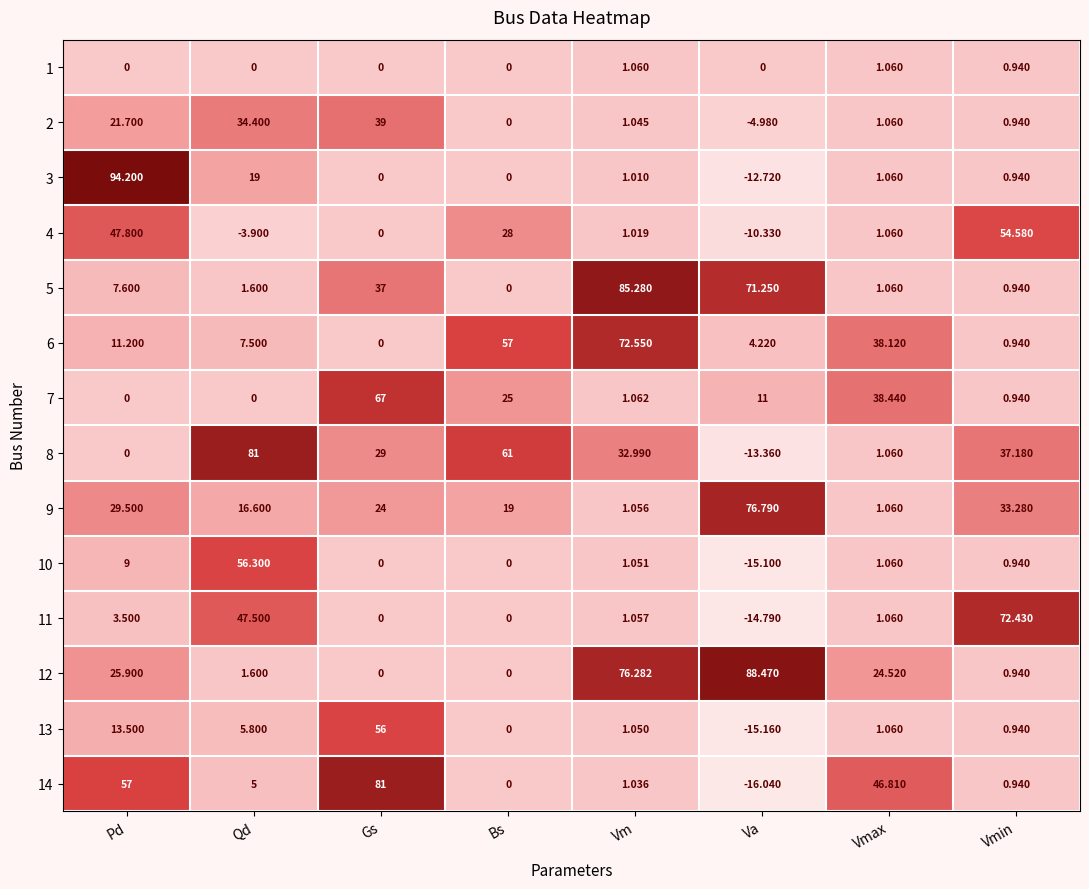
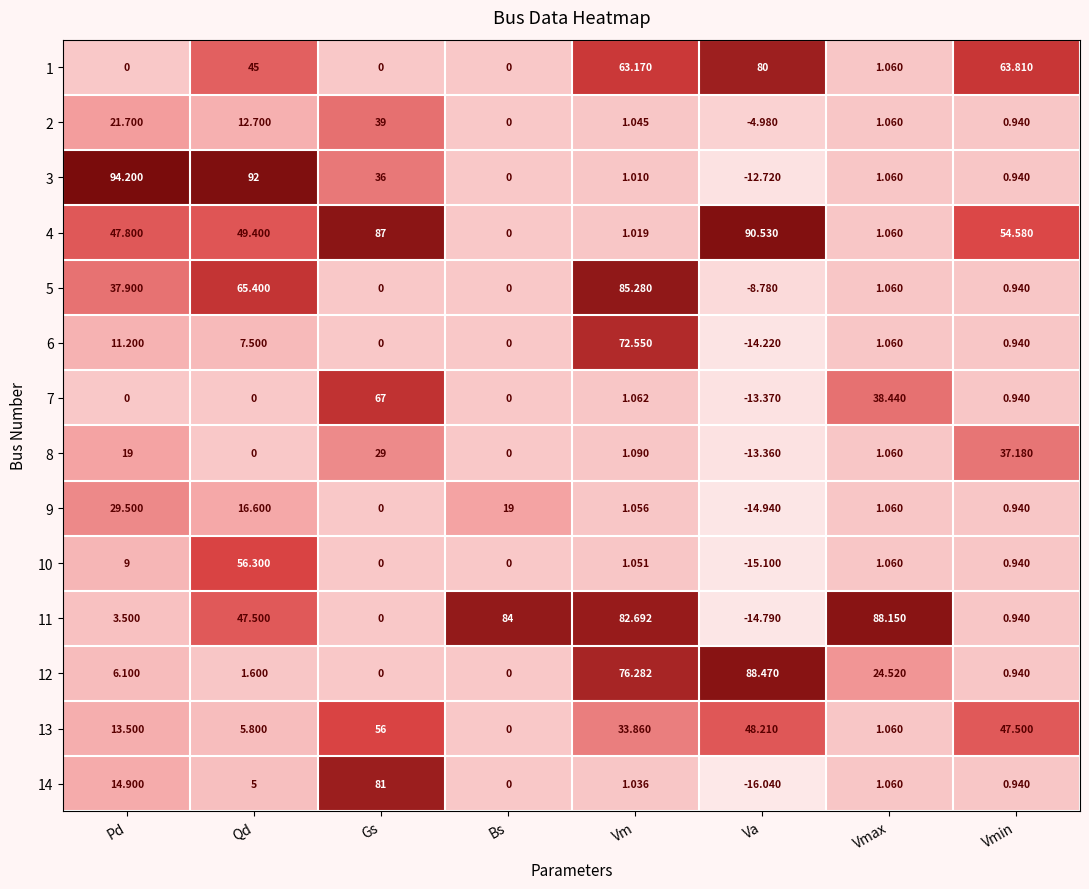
  {
    "1": {
      "Pd": 0,
-     "Qd": 0,
+     "Qd": 45,
      "Gs": 0,
      "Bs": 0,
-     "Vm": 1.060,
-     "Va": 0,
+     "Vm": 63.170,
+     "Va": 80,
      "Vmax": 1.060,
-     "Vmin": 0.940
+     "Vmin": 63.810
    },
    "2": {
      "Pd": 21.700,
-     "Qd": 34.400,
+     "Qd": 12.700,
      "Gs": 39,
      "Bs": 0,
      "Vm": 1.045,
      "Va": -4.980,
      "Vmax": 1.060,
      "Vmin": 0.940
    },
    "3": {
      "Pd": 94.200,
-     "Qd": 19,
-     "Gs": 0,
+     "Qd": 92,
+     "Gs": 36,
      "Bs": 0,
      "Vm": 1.010,
      "Va": -12.720,
      "Vmax": 1.060,
      "Vmin": 0.940
    },
    "4": {
      "Pd": 47.800,
-     "Qd": -3.900,
-     "Gs": 0,
-     "Bs": 28,
+     "Qd": 49.400,
+     "Gs": 87,
+     "Bs": 0,
      "Vm": 1.019,
-     "Va": -10.330,
+     "Va": 90.530,
      "Vmax": 1.060,
      "Vmin": 54.580
    },
    "5": {
-     "Pd": 7.600,
-     "Qd": 1.600,
-     "Gs": 37,
+     "Pd": 37.900,
+     "Qd": 65.400,
+     "Gs": 0,
      "Bs": 0,
      "Vm": 85.280,
-     "Va": 71.250,
+     "Va": -8.780,
      "Vmax": 1.060,
      "Vmin": 0.940
    },
    "6": {
      "Pd": 11.200,
      "Qd": 7.500,
      "Gs": 0,
-     "Bs": 57,
+     "Bs": 0,
      "Vm": 72.550,
-     "Va": 4.220,
-     "Vmax": 38.120,
+     "Va": -14.220,
+     "Vmax": 1.060,
      "Vmin": 0.940
    },
    "7": {
      "Pd": 0,
      "Qd": 0,
      "Gs": 67,
-     "Bs": 25,
+     "Bs": 0,
      "Vm": 1.062,
-     "Va": 11,
+     "Va": -13.370,
      "Vmax": 38.440,
      "Vmin": 0.940
    },
    "8": {
-     "Pd": 0,
-     "Qd": 81,
+     "Pd": 19,
+     "Qd": 0,
      "Gs": 29,
-     "Bs": 61,
-     "Vm": 32.990,
+     "Bs": 0,
+     "Vm": 1.090,
      "Va": -13.360,
      "Vmax": 1.060,
      "Vmin": 37.180
    },
    "9": {
      "Pd": 29.500,
      "Qd": 16.600,
-     "Gs": 24,
+     "Gs": 0,
      "Bs": 19,
      "Vm": 1.056,
-     "Va": 76.790,
+     "Va": -14.940,
      "Vmax": 1.060,
-     "Vmin": 33.280
+     "Vmin": 0.940
    },
    "10": {
      "Pd": 9,
      "Qd": 56.300,
      "Gs": 0,
      "Bs": 0,
      "Vm": 1.051,
      "Va": -15.100,
      "Vmax": 1.060,
      "Vmin": 0.940
    },
    "11": {
      "Pd": 3.500,
      "Qd": 47.500,
      "Gs": 0,
-     "Bs": 0,
-     "Vm": 1.057,
+     "Bs": 84,
+     "Vm": 82.692,
      "Va": -14.790,
-     "Vmax": 1.060,
-     "Vmin": 72.430
+     "Vmax": 88.150,
+     "Vmin": 0.940
    },
    "12": {
-     "Pd": 25.900,
+     "Pd": 6.100,
      "Qd": 1.600,
      "Gs": 0,
      "Bs": 0,
      "Vm": 76.282,
      "Va": 88.470,
      "Vmax": 24.520,
      "Vmin": 0.940
    },
    "13": {
      "Pd": 13.500,
      "Qd": 5.800,
      "Gs": 56,
      "Bs": 0,
-     "Vm": 1.050,
-     "Va": -15.160,
+     "Vm": 33.860,
+     "Va": 48.210,
      "Vmax": 1.060,
-     "Vmin": 0.940
+     "Vmin": 47.500
    },
    "14": {
-     "Pd": 57,
+     "Pd": 14.900,
      "Qd": 5,
      "Gs": 81,
      "Bs": 0,
      "Vm": 1.036,
      "Va": -16.040,
-     "Vmax": 46.810,
+     "Vmax": 1.060,
      "Vmin": 0.940
    }
  }
